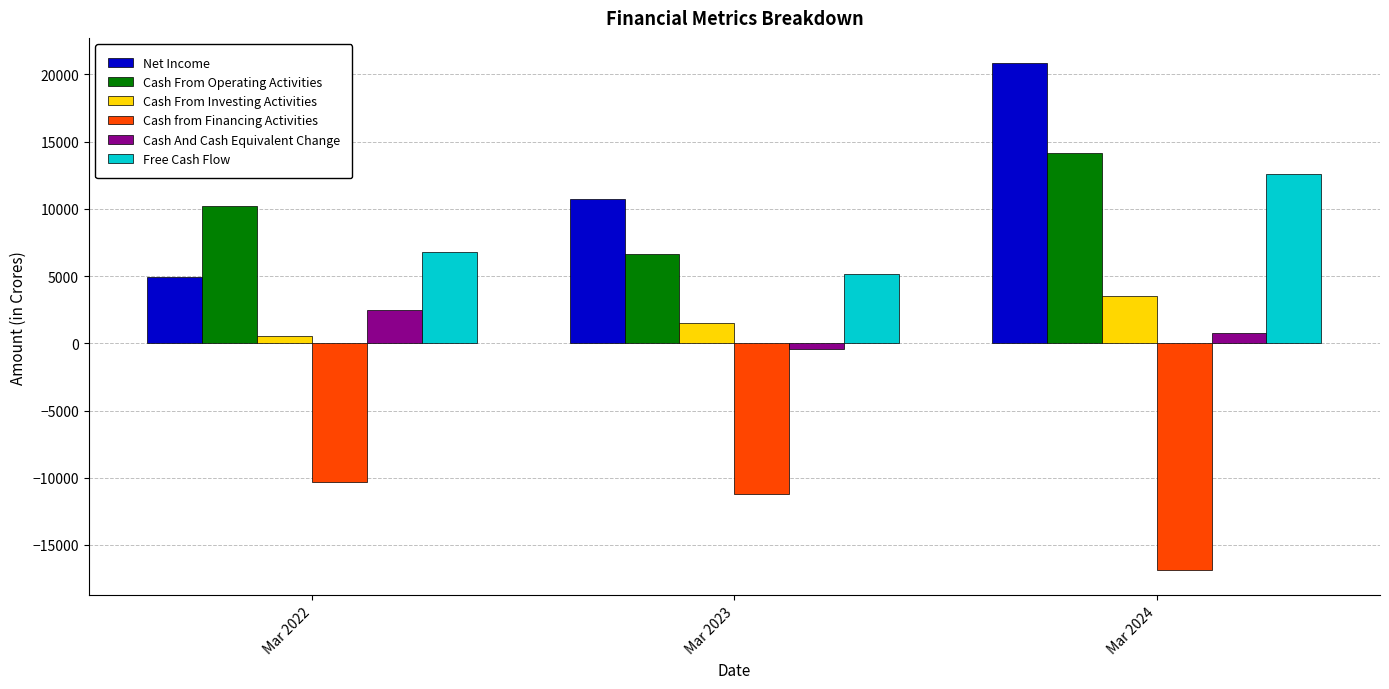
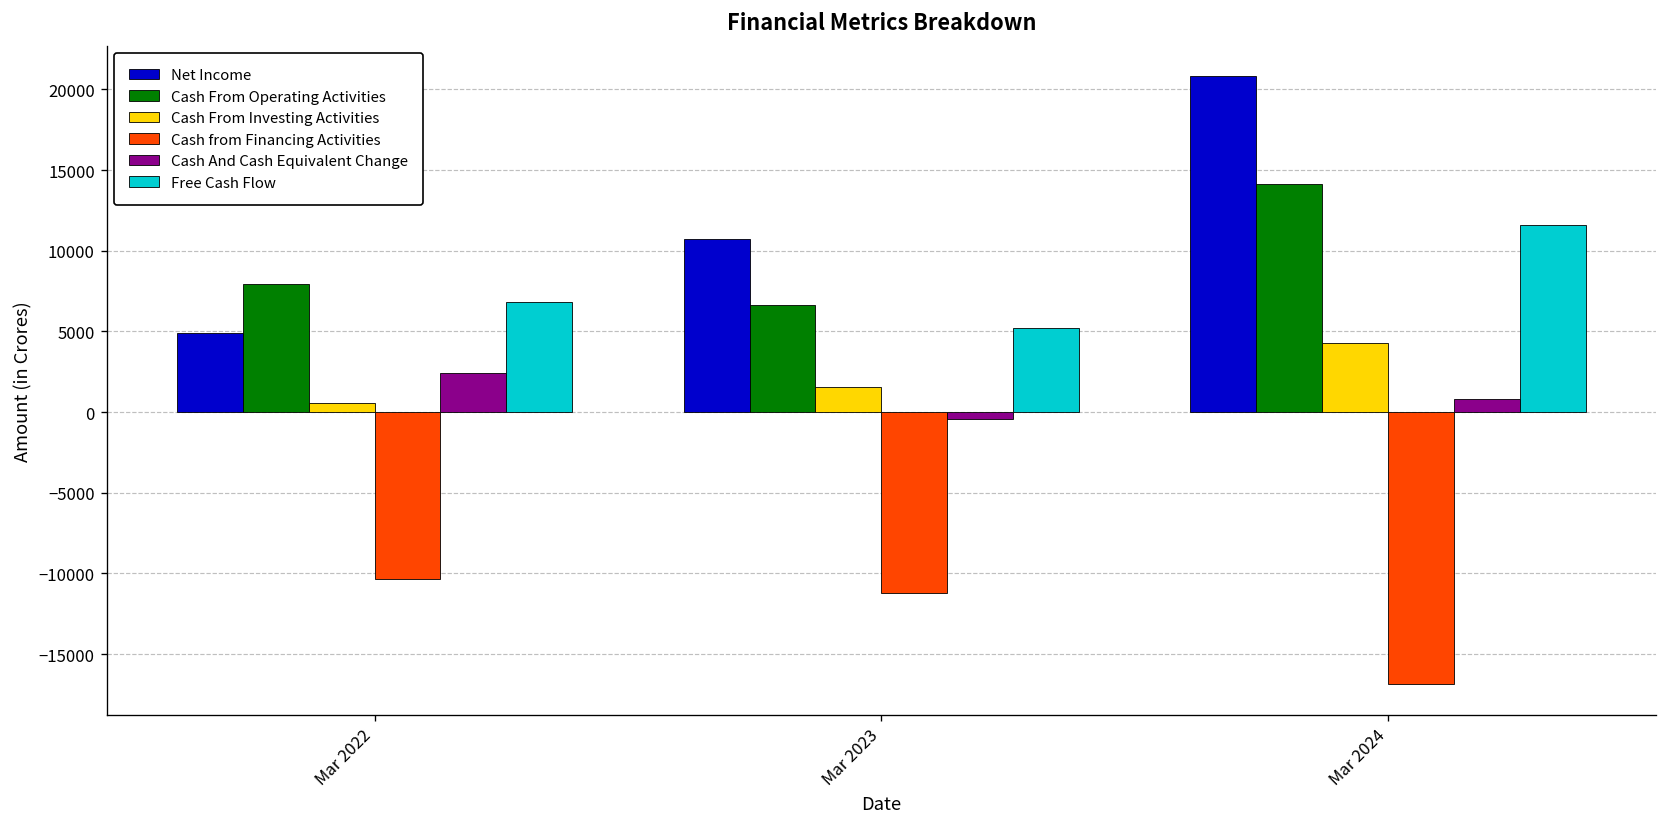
  {
    "Net Income": {
      "Mar 2022": 4900,
      "Mar 2023": 10700,
      "Mar 2024": 20800
    },
    "Cash From Operating Activities": {
-     "Mar 2022": 10200,
+     "Mar 2022": 8000,
      "Mar 2023": 6700,
      "Mar 2024": 14200
    },
    "Cash From Investing Activities": {
      "Mar 2022": 600,
      "Mar 2023": 1500,
-     "Mar 2024": 3500
+     "Mar 2024": 4300
    },
    "Cash from Financing Activities": {
      "Mar 2022": -10300,
      "Mar 2023": -11200,
      "Mar 2024": -16900
    },
    "Cash And Cash Equivalent Change": {
      "Mar 2022": 2500,
      "Mar 2023": -400,
      "Mar 2024": 800
    },
    "Free Cash Flow": {
      "Mar 2022": 6800,
      "Mar 2023": 5200,
-     "Mar 2024": 12600
+     "Mar 2024": 11600
    }
  }
